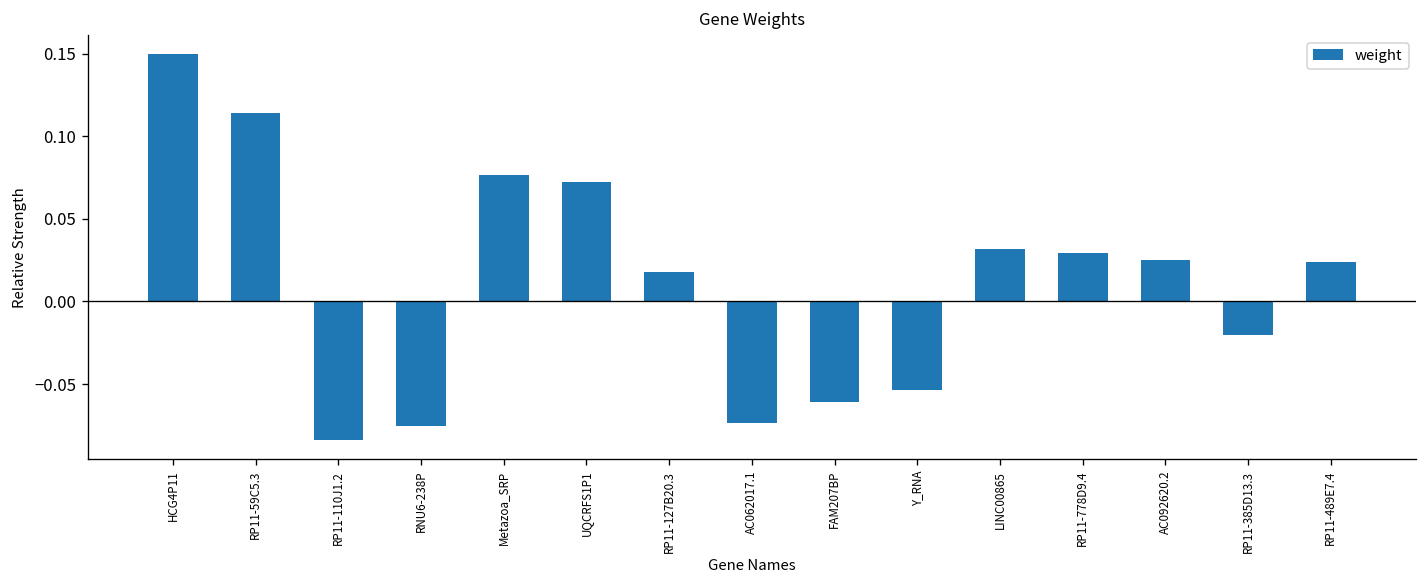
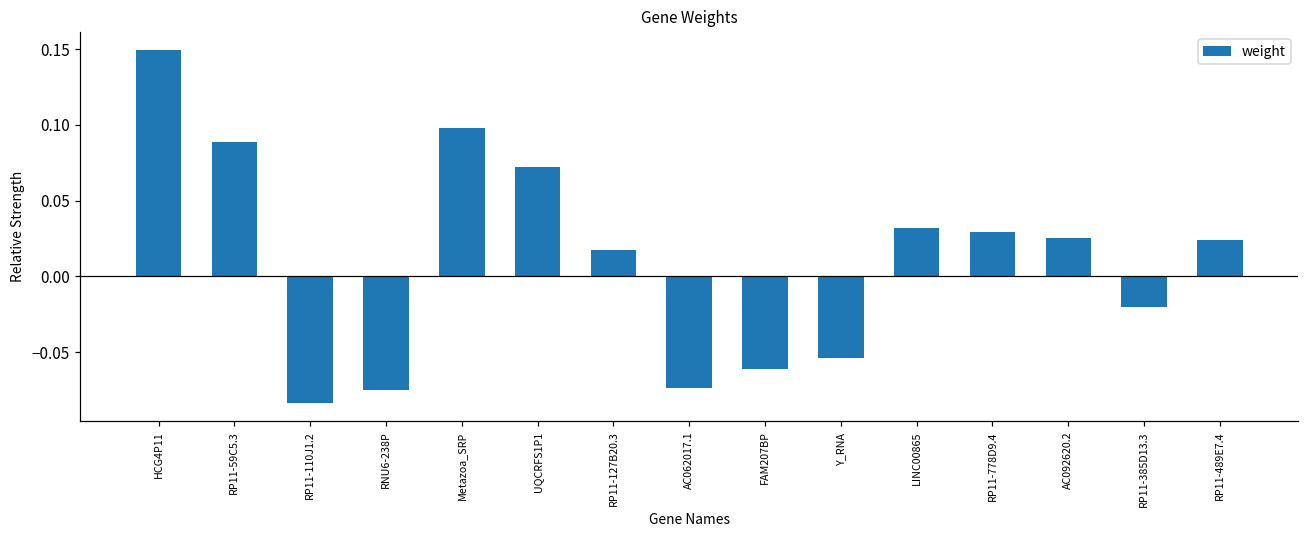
  {
    "HCG4P11": 0.149,
-   "RP11-59C5.3": 0.114,
+   "RP11-59C5.3": 0.089,
    "RP11-110J1.2": -0.084,
    "RNU6-238P": -0.075,
-   "Metazoa_SRP": 0.077,
+   "Metazoa_SRP": 0.098,
    "UQCRFS1P1": 0.072,
    "RP11-127B20.3": 0.018,
    "AC062017.1": -0.074,
    "FAM207BP": -0.061,
    "Y_RNA": -0.054,
    "LINC00865": 0.032,
    "RP11-778D9.4": 0.030,
    "AC092620.2": 0.025,
    "RP11-385D13.3": -0.020,
    "RP11-489E7.4": 0.024
  }
